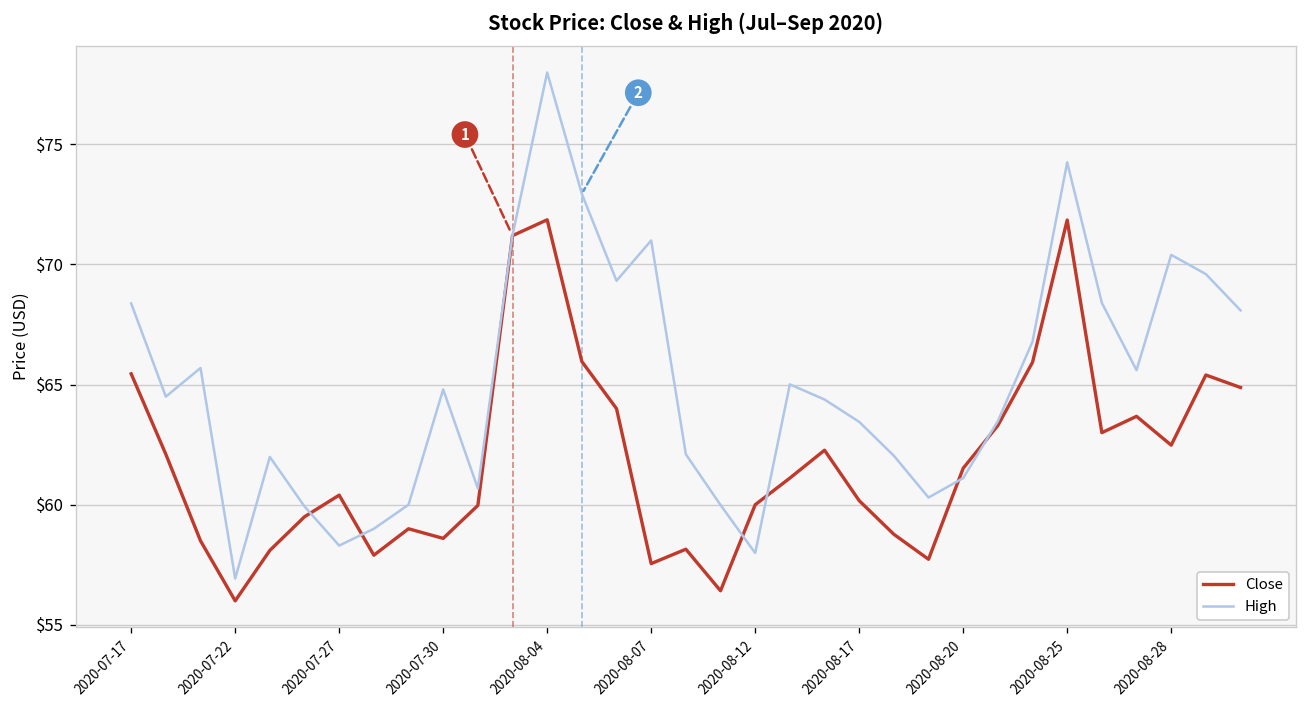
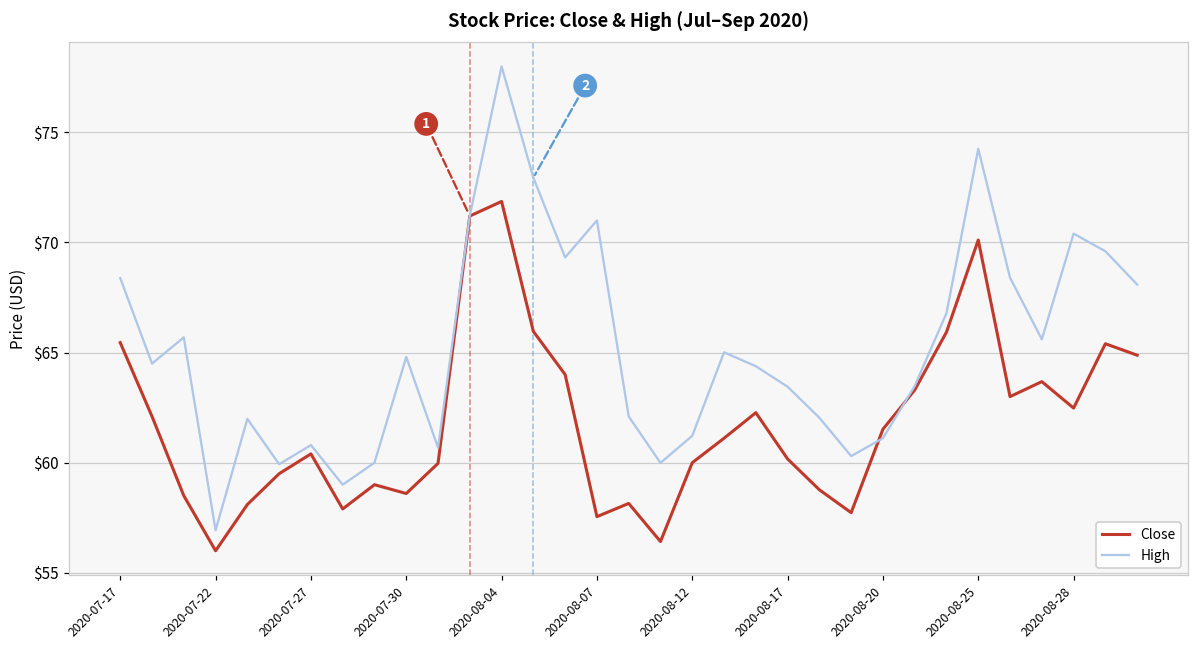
  {
    "Close": {
      "2020-07-17": "$65.5",
      "2020-07-22": "$56.0",
      "2020-07-27": "$60.4",
      "2020-07-30": "$58.6",
      "2020-08-04": "$71.9",
      "2020-08-07": "$57.6",
      "2020-08-12": "$60.0",
      "2020-08-17": "$60.2",
      "2020-08-20": "$61.5",
-     "2020-08-25": "$71.9",
+     "2020-08-25": "$70.1",
      "2020-08-28": "$62.5"
    },
    "High": {
      "2020-07-17": "$68.4",
      "2020-07-22": "$56.9",
-     "2020-07-27": "$58.3",
+     "2020-07-27": "$60.8",
      "2020-07-30": "$64.8",
      "2020-08-04": "$78.0",
      "2020-08-07": "$71.0",
-     "2020-08-12": "$58.0",
+     "2020-08-12": "$61.2",
      "2020-08-17": "$63.5",
      "2020-08-20": "$61.1",
      "2020-08-25": "$74.3",
      "2020-08-28": "$70.4"
    }
  }
